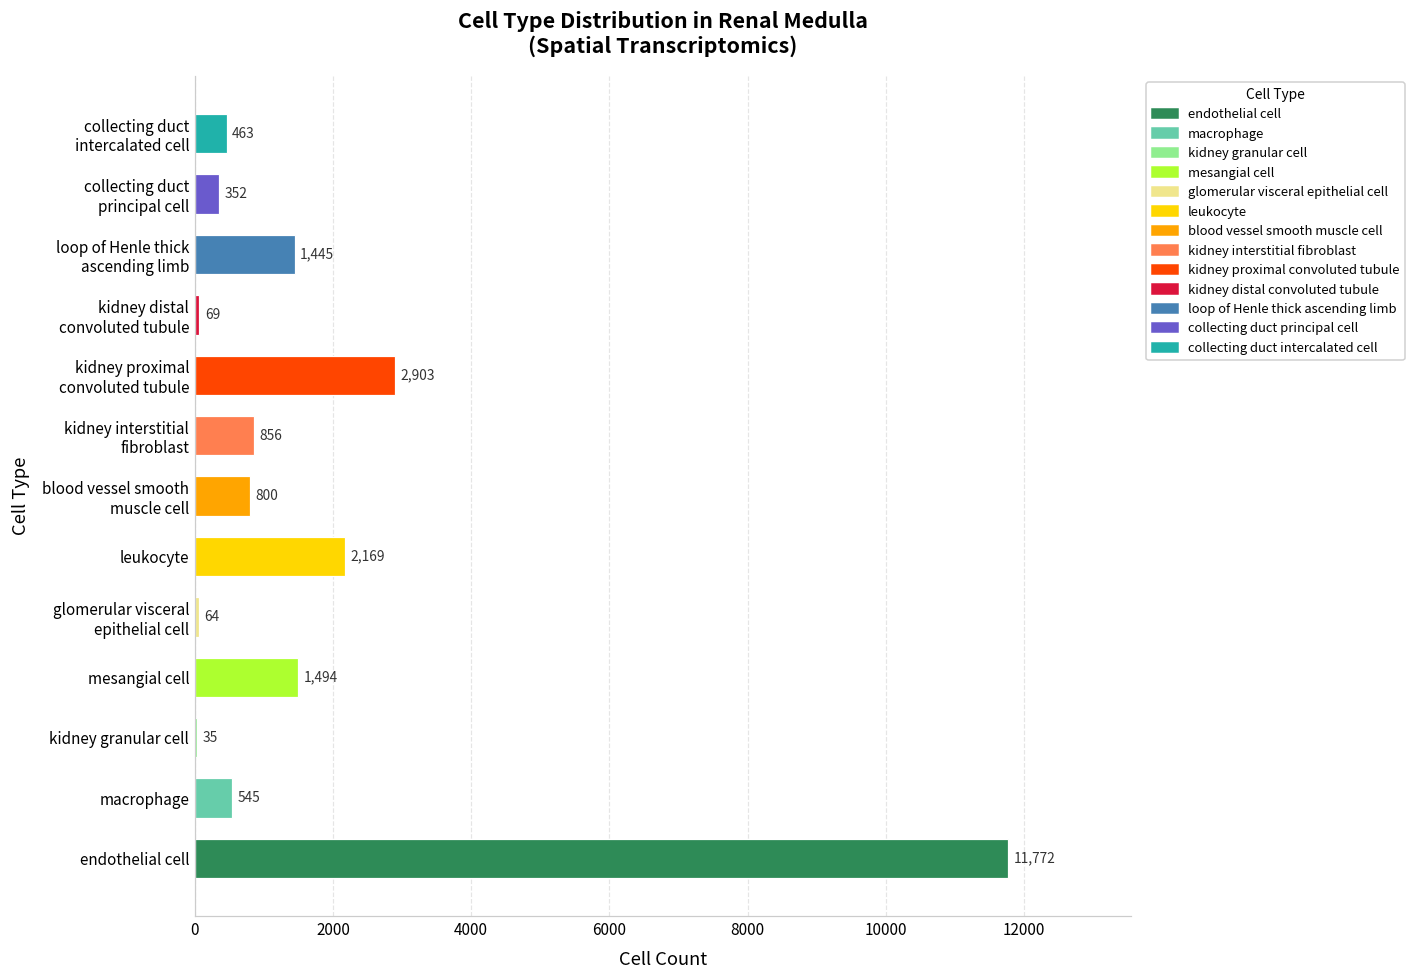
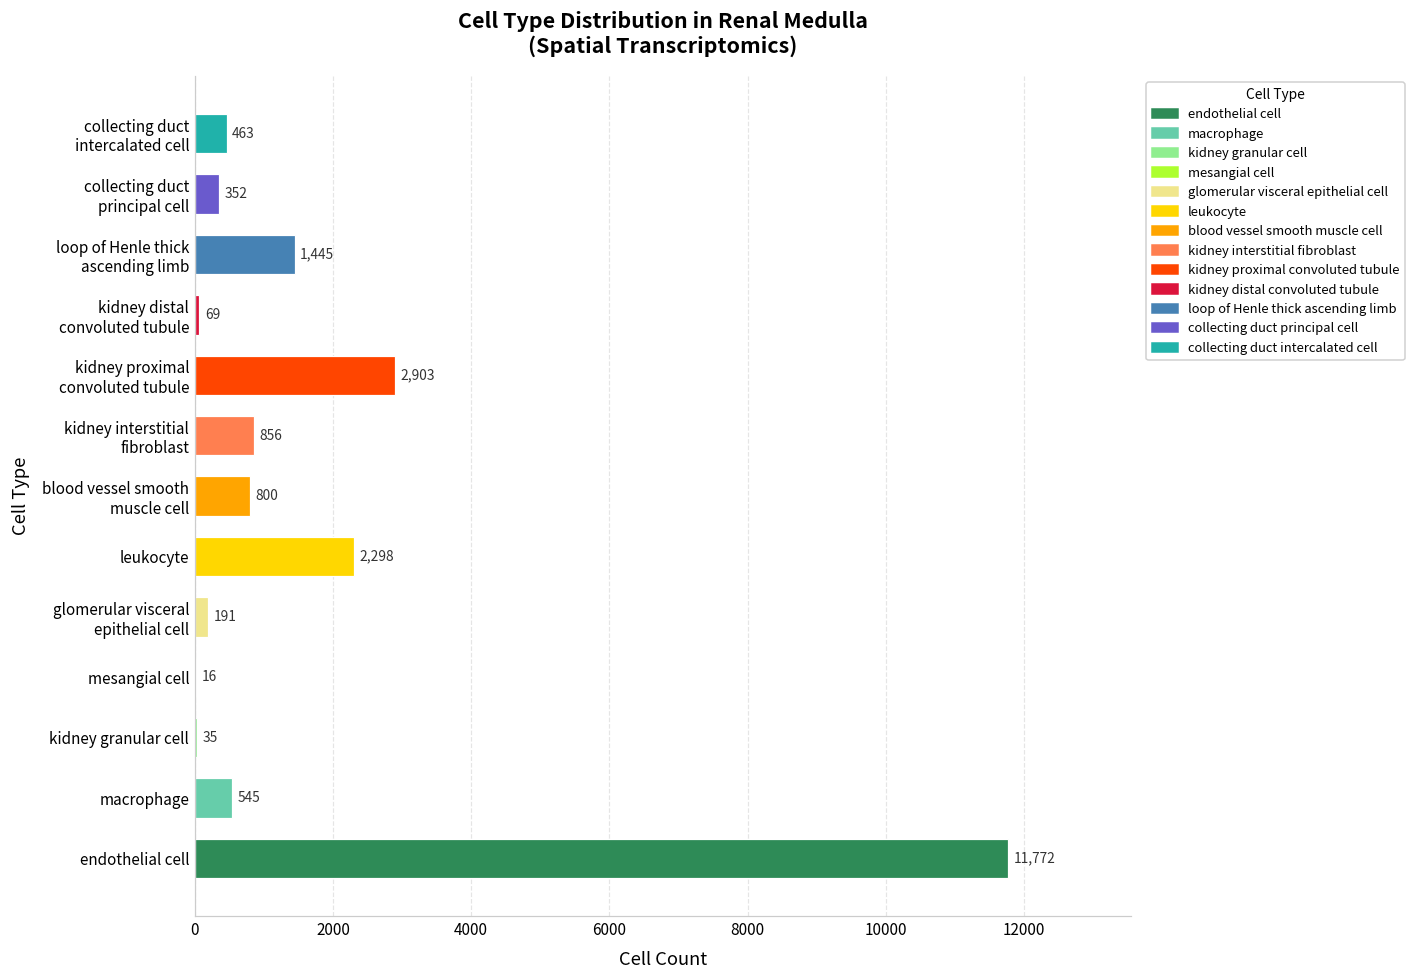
  {
    "collecting duct intercalated cell": "463",
    "collecting duct principal cell": "352",
    "loop of Henle thick ascending limb": "1,445",
    "kidney distal convoluted tubule": "69",
    "kidney proximal convoluted tubule": "2,903",
    "kidney interstitial fibroblast": "856",
    "blood vessel smooth muscle cell": "800",
-   "leukocyte": "2,169",
-   "glomerular visceral epithelial cell": "64",
-   "mesangial cell": "1,494",
+   "leukocyte": "2,298",
+   "glomerular visceral epithelial cell": "191",
+   "mesangial cell": "16",
    "kidney granular cell": "35",
    "macrophage": "545",
    "endothelial cell": "11,772"
  }
